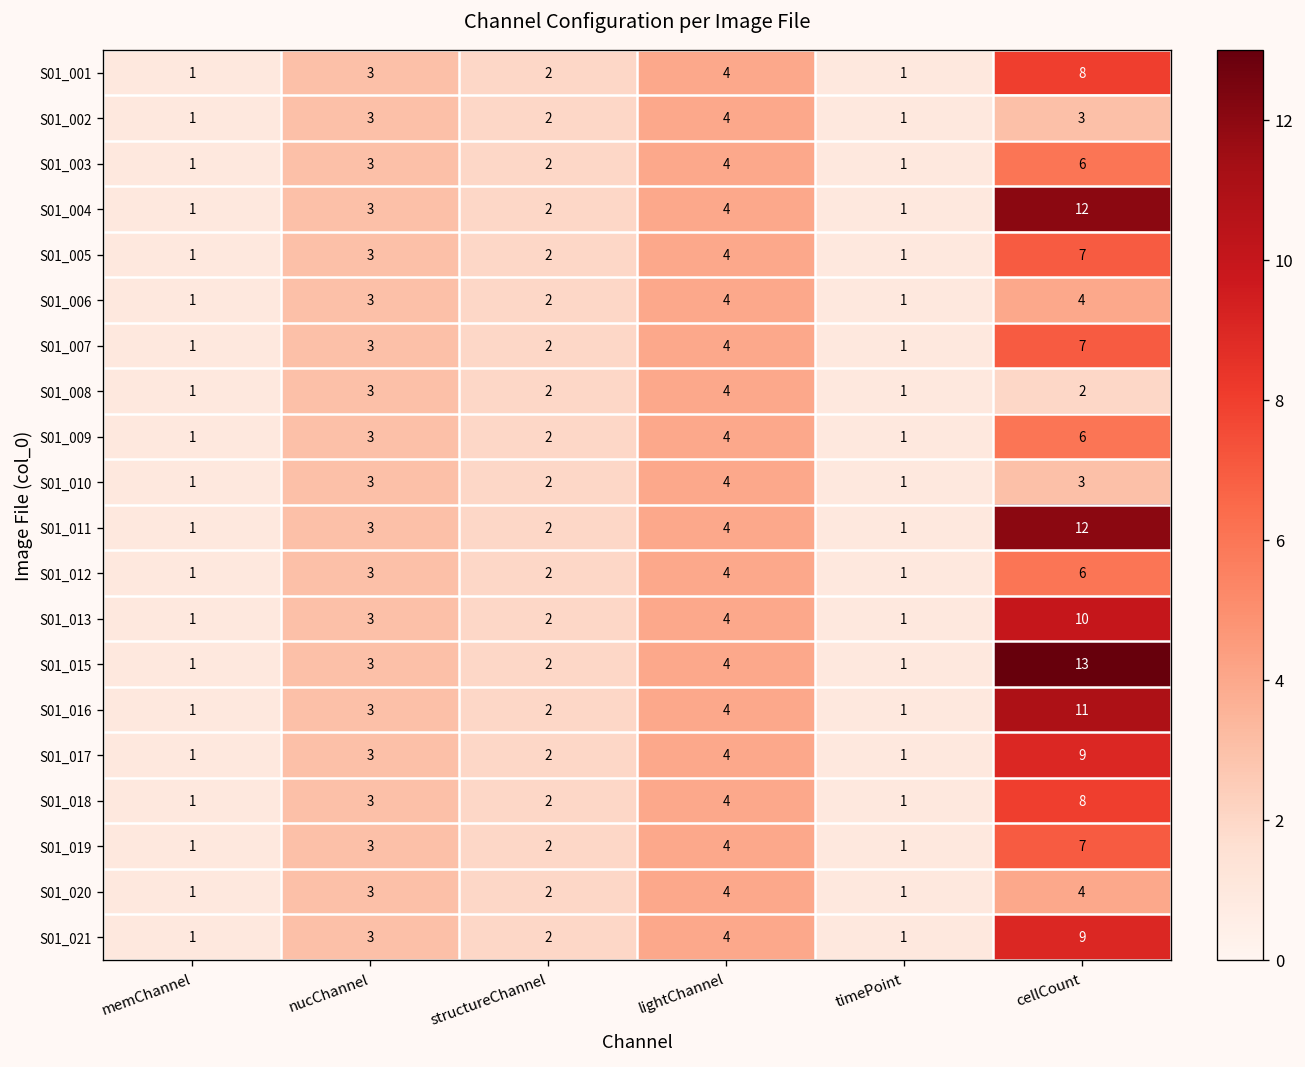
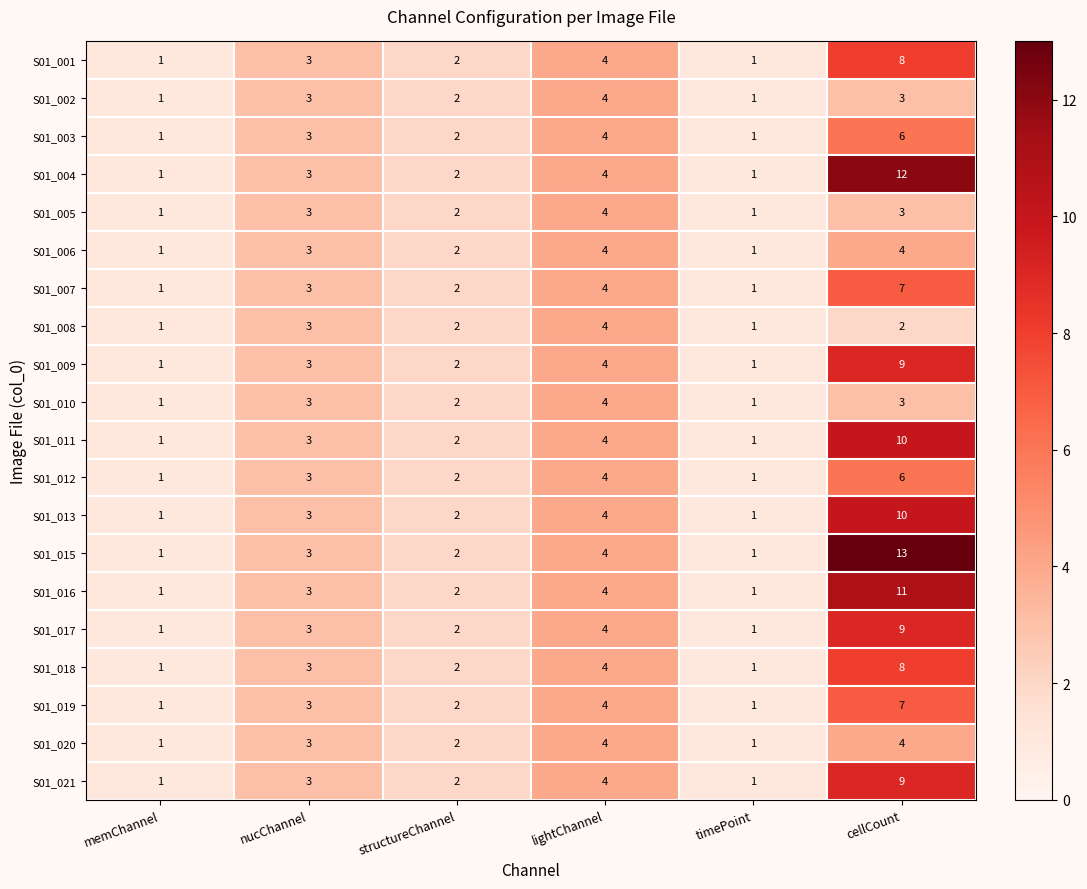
  {
    "S01_001": {
      "memChannel": 1,
      "nucChannel": 3,
      "structureChannel": 2,
      "lightChannel": 4,
      "timePoint": 1,
      "cellCount": 8
    },
    "S01_002": {
      "memChannel": 1,
      "nucChannel": 3,
      "structureChannel": 2,
      "lightChannel": 4,
      "timePoint": 1,
      "cellCount": 3
    },
    "S01_003": {
      "memChannel": 1,
      "nucChannel": 3,
      "structureChannel": 2,
      "lightChannel": 4,
      "timePoint": 1,
      "cellCount": 6
    },
    "S01_004": {
      "memChannel": 1,
      "nucChannel": 3,
      "structureChannel": 2,
      "lightChannel": 4,
      "timePoint": 1,
      "cellCount": 12
    },
    "S01_005": {
      "memChannel": 1,
      "nucChannel": 3,
      "structureChannel": 2,
      "lightChannel": 4,
      "timePoint": 1,
-     "cellCount": 7
+     "cellCount": 3
    },
    "S01_006": {
      "memChannel": 1,
      "nucChannel": 3,
      "structureChannel": 2,
      "lightChannel": 4,
      "timePoint": 1,
      "cellCount": 4
    },
    "S01_007": {
      "memChannel": 1,
      "nucChannel": 3,
      "structureChannel": 2,
      "lightChannel": 4,
      "timePoint": 1,
      "cellCount": 7
    },
    "S01_008": {
      "memChannel": 1,
      "nucChannel": 3,
      "structureChannel": 2,
      "lightChannel": 4,
      "timePoint": 1,
      "cellCount": 2
    },
    "S01_009": {
      "memChannel": 1,
      "nucChannel": 3,
      "structureChannel": 2,
      "lightChannel": 4,
      "timePoint": 1,
-     "cellCount": 6
+     "cellCount": 9
    },
    "S01_010": {
      "memChannel": 1,
      "nucChannel": 3,
      "structureChannel": 2,
      "lightChannel": 4,
      "timePoint": 1,
      "cellCount": 3
    },
    "S01_011": {
      "memChannel": 1,
      "nucChannel": 3,
      "structureChannel": 2,
      "lightChannel": 4,
      "timePoint": 1,
-     "cellCount": 12
+     "cellCount": 10
    },
    "S01_012": {
      "memChannel": 1,
      "nucChannel": 3,
      "structureChannel": 2,
      "lightChannel": 4,
      "timePoint": 1,
      "cellCount": 6
    },
    "S01_013": {
      "memChannel": 1,
      "nucChannel": 3,
      "structureChannel": 2,
      "lightChannel": 4,
      "timePoint": 1,
      "cellCount": 10
    },
    "S01_015": {
      "memChannel": 1,
      "nucChannel": 3,
      "structureChannel": 2,
      "lightChannel": 4,
      "timePoint": 1,
      "cellCount": 13
    },
    "S01_016": {
      "memChannel": 1,
      "nucChannel": 3,
      "structureChannel": 2,
      "lightChannel": 4,
      "timePoint": 1,
      "cellCount": 11
    },
    "S01_017": {
      "memChannel": 1,
      "nucChannel": 3,
      "structureChannel": 2,
      "lightChannel": 4,
      "timePoint": 1,
      "cellCount": 9
    },
    "S01_018": {
      "memChannel": 1,
      "nucChannel": 3,
      "structureChannel": 2,
      "lightChannel": 4,
      "timePoint": 1,
      "cellCount": 8
    },
    "S01_019": {
      "memChannel": 1,
      "nucChannel": 3,
      "structureChannel": 2,
      "lightChannel": 4,
      "timePoint": 1,
      "cellCount": 7
    },
    "S01_020": {
      "memChannel": 1,
      "nucChannel": 3,
      "structureChannel": 2,
      "lightChannel": 4,
      "timePoint": 1,
      "cellCount": 4
    },
    "S01_021": {
      "memChannel": 1,
      "nucChannel": 3,
      "structureChannel": 2,
      "lightChannel": 4,
      "timePoint": 1,
      "cellCount": 9
    }
  }
